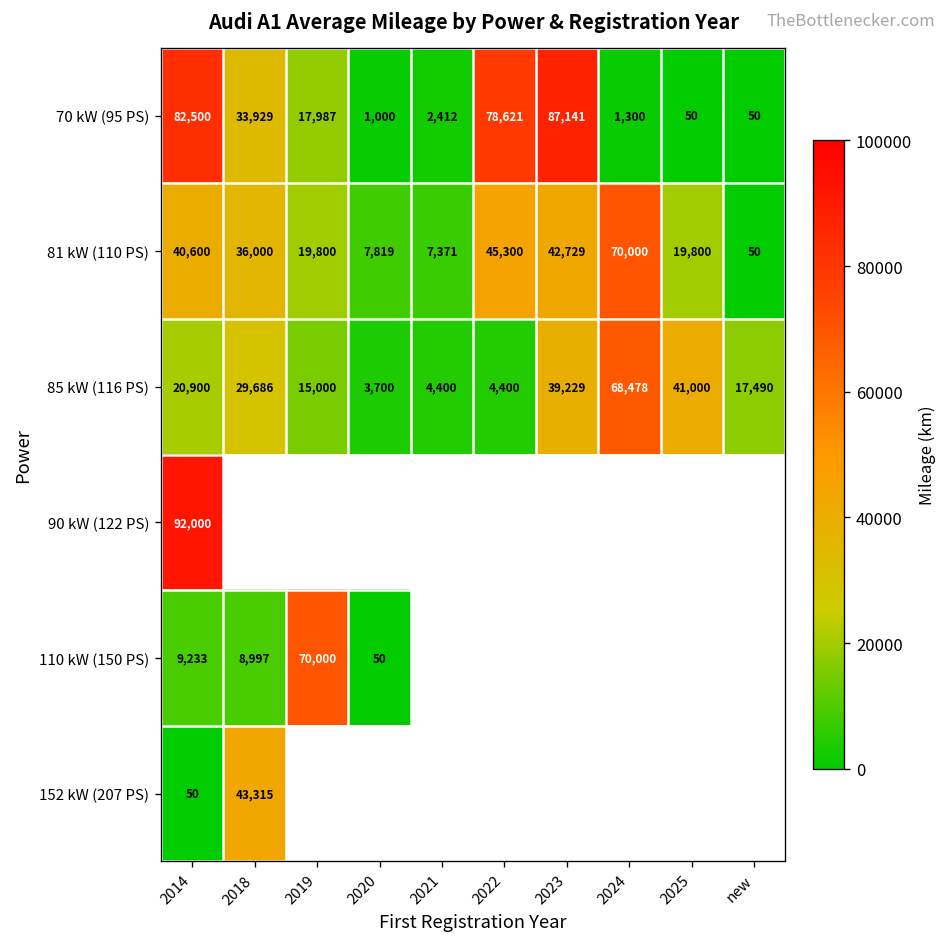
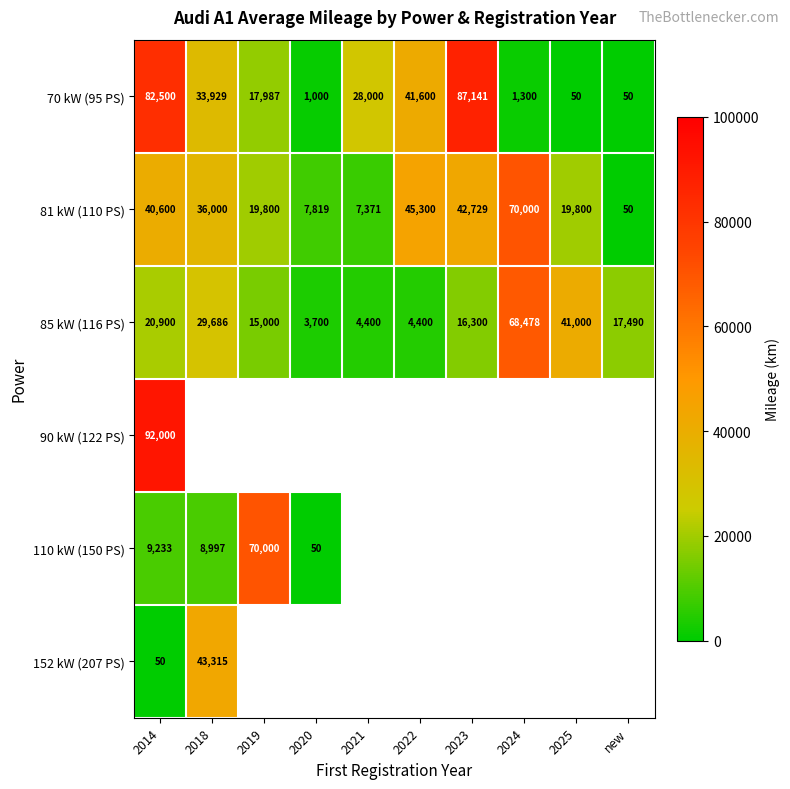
  {
    "70 kW (95 PS)": {
      "2014": "82,500",
      "2018": "33,929",
      "2019": "17,987",
      "2020": "1,000",
-     "2021": "2,412",
-     "2022": "78,621",
+     "2021": "28,000",
+     "2022": "41,600",
      "2023": "87,141",
      "2024": "1,300",
      "2025": "50",
      "new": "50"
    },
    "81 kW (110 PS)": {
      "2014": "40,600",
      "2018": "36,000",
      "2019": "19,800",
      "2020": "7,819",
      "2021": "7,371",
      "2022": "45,300",
      "2023": "42,729",
      "2024": "70,000",
      "2025": "19,800",
      "new": "50"
    },
    "85 kW (116 PS)": {
      "2014": "20,900",
      "2018": "29,686",
      "2019": "15,000",
      "2020": "3,700",
      "2021": "4,400",
      "2022": "4,400",
-     "2023": "39,229",
+     "2023": "16,300",
      "2024": "68,478",
      "2025": "41,000",
      "new": "17,490"
    },
    "90 kW (122 PS)": {
      "2014": "92,000"
    },
    "110 kW (150 PS)": {
      "2014": "9,233",
      "2018": "8,997",
      "2019": "70,000",
      "2020": "50"
    },
    "152 kW (207 PS)": {
      "2014": "50",
      "2018": "43,315"
    }
  }
